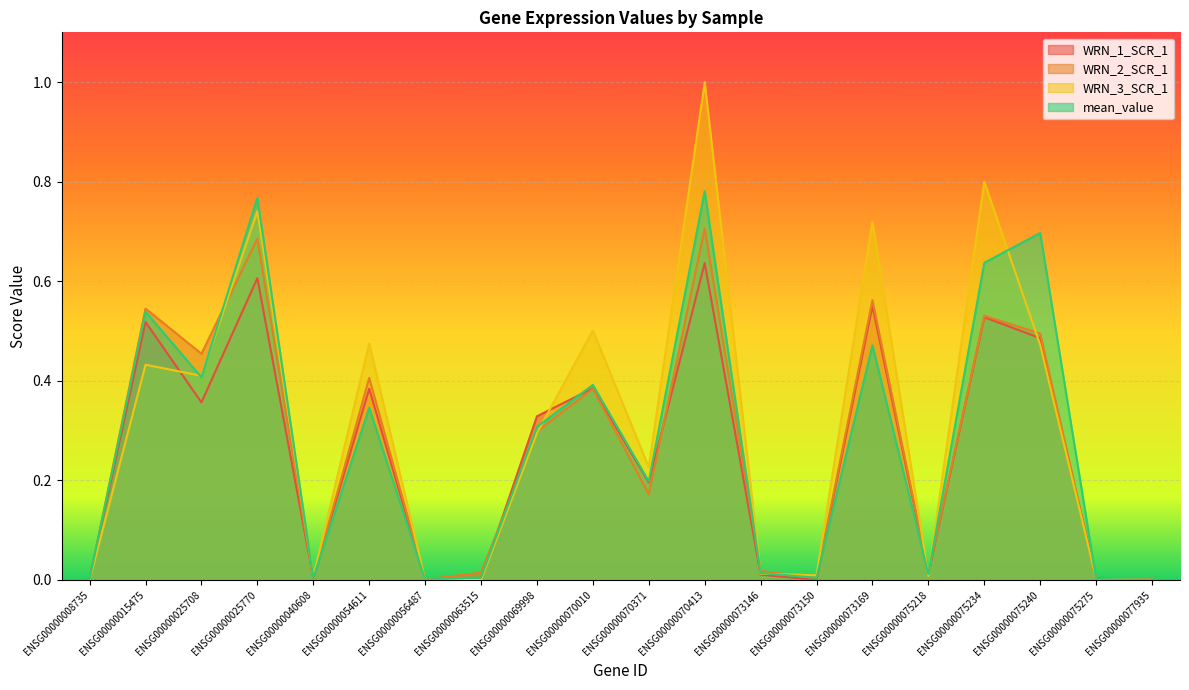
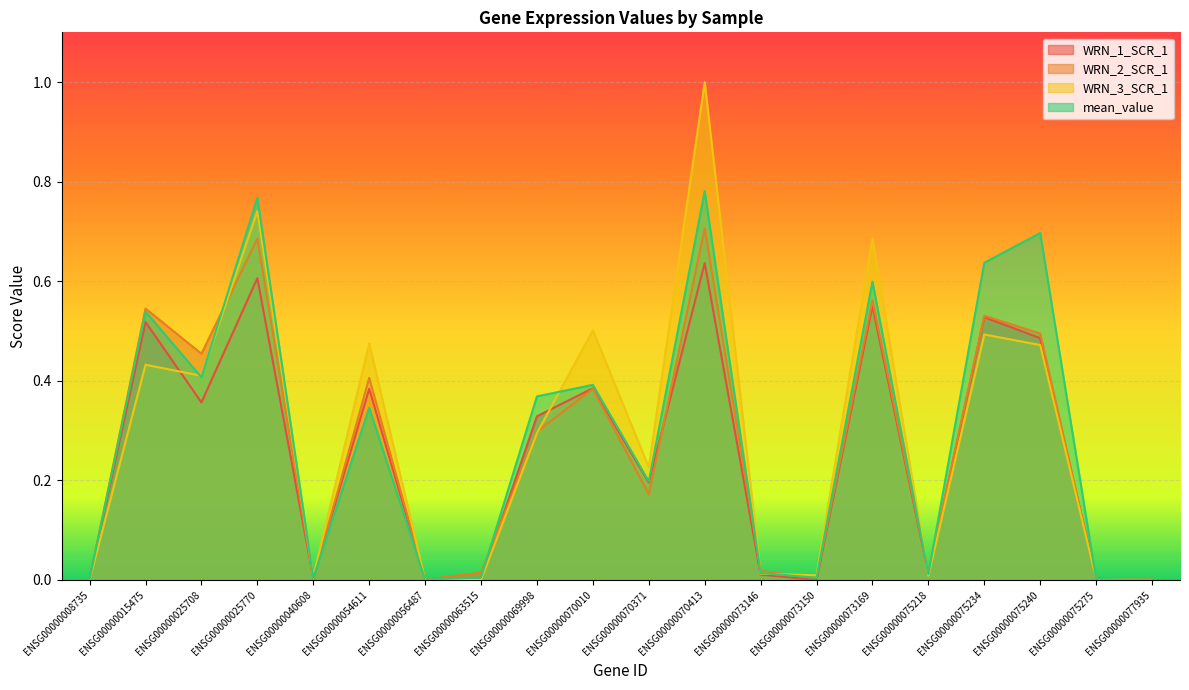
  {
    "WRN_3_SCR_1": {
      "ENSG00000015475": 0.43,
      "ENSG00000025770": 0.74,
      "ENSG00000054611": 0.47,
      "ENSG00000070010": 0.50,
      "ENSG00000070371": 0.23,
      "ENSG00000070413": 1.00,
-     "ENSG00000073169": 0.72,
-     "ENSG00000075234": 0.80,
+     "ENSG00000073169": 0.69,
+     "ENSG00000075234": 0.49,
      "ENSG00000075240": 0.47
    },
    "mean_value": {
      "ENSG00000015475": 0.54,
      "ENSG00000025770": 0.77,
      "ENSG00000054611": 0.35,
-     "ENSG00000069998": 0.31,
+     "ENSG00000069998": 0.37,
      "ENSG00000070010": 0.39,
      "ENSG00000070413": 0.78,
-     "ENSG00000073169": 0.47,
+     "ENSG00000073169": 0.60,
      "ENSG00000075234": 0.64,
      "ENSG00000075240": 0.70
    }
  }
